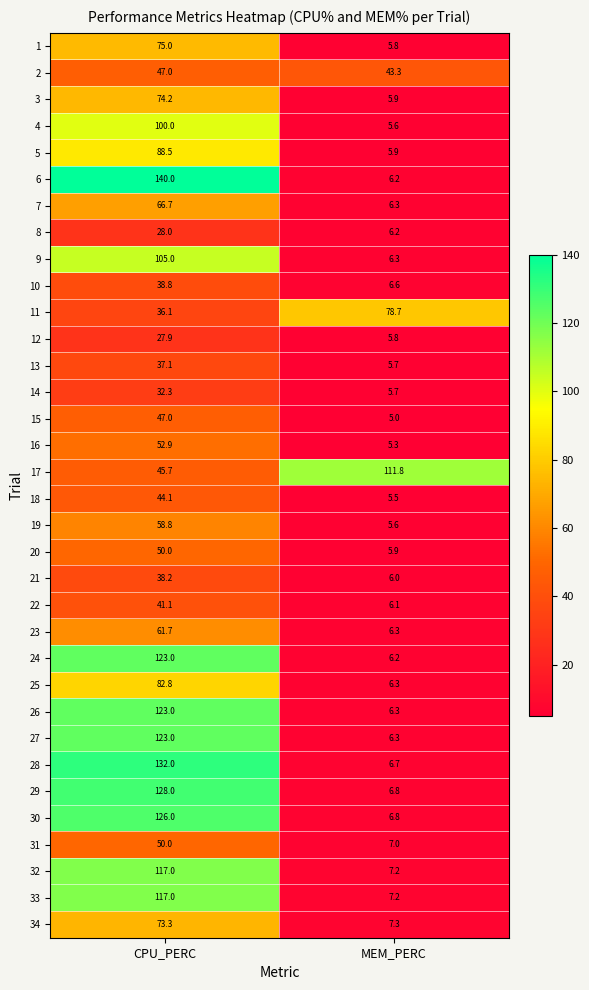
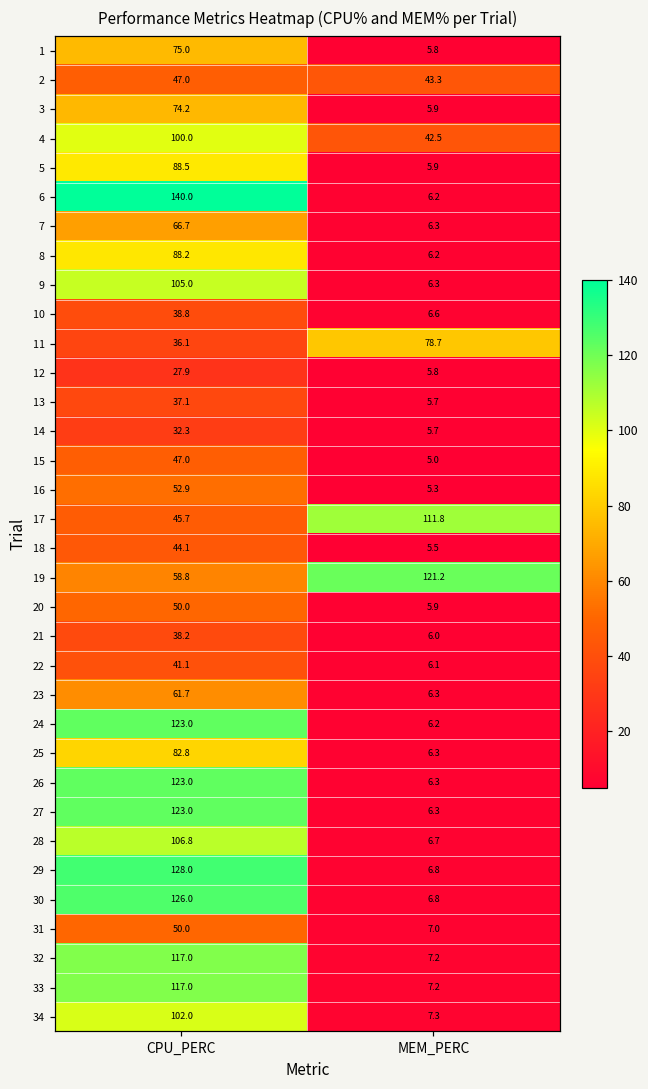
  {
    "1": {
      "CPU_PERC": 75.0,
      "MEM_PERC": 5.8
    },
    "2": {
      "CPU_PERC": 47.0,
      "MEM_PERC": 43.3
    },
    "3": {
      "CPU_PERC": 74.2,
      "MEM_PERC": 5.9
    },
    "4": {
      "CPU_PERC": 100.0,
-     "MEM_PERC": 5.6
+     "MEM_PERC": 42.5
    },
    "5": {
      "CPU_PERC": 88.5,
      "MEM_PERC": 5.9
    },
    "6": {
      "CPU_PERC": 140.0,
      "MEM_PERC": 6.2
    },
    "7": {
      "CPU_PERC": 66.7,
      "MEM_PERC": 6.3
    },
    "8": {
-     "CPU_PERC": 28.0,
+     "CPU_PERC": 88.2,
      "MEM_PERC": 6.2
    },
    "9": {
      "CPU_PERC": 105.0,
      "MEM_PERC": 6.3
    },
    "10": {
      "CPU_PERC": 38.8,
      "MEM_PERC": 6.6
    },
    "11": {
      "CPU_PERC": 36.1,
      "MEM_PERC": 78.7
    },
    "12": {
      "CPU_PERC": 27.9,
      "MEM_PERC": 5.8
    },
    "13": {
      "CPU_PERC": 37.1,
      "MEM_PERC": 5.7
    },
    "14": {
      "CPU_PERC": 32.3,
      "MEM_PERC": 5.7
    },
    "15": {
      "CPU_PERC": 47.0,
      "MEM_PERC": 5.0
    },
    "16": {
      "CPU_PERC": 52.9,
      "MEM_PERC": 5.3
    },
    "17": {
      "CPU_PERC": 45.7,
      "MEM_PERC": 111.8
    },
    "18": {
      "CPU_PERC": 44.1,
      "MEM_PERC": 5.5
    },
    "19": {
      "CPU_PERC": 58.8,
-     "MEM_PERC": 5.6
+     "MEM_PERC": 121.2
    },
    "20": {
      "CPU_PERC": 50.0,
      "MEM_PERC": 5.9
    },
    "21": {
      "CPU_PERC": 38.2,
      "MEM_PERC": 6.0
    },
    "22": {
      "CPU_PERC": 41.1,
      "MEM_PERC": 6.1
    },
    "23": {
      "CPU_PERC": 61.7,
      "MEM_PERC": 6.3
    },
    "24": {
      "CPU_PERC": 123.0,
      "MEM_PERC": 6.2
    },
    "25": {
      "CPU_PERC": 82.8,
      "MEM_PERC": 6.3
    },
    "26": {
      "CPU_PERC": 123.0,
      "MEM_PERC": 6.3
    },
    "27": {
      "CPU_PERC": 123.0,
      "MEM_PERC": 6.3
    },
    "28": {
-     "CPU_PERC": 132.0,
+     "CPU_PERC": 106.8,
      "MEM_PERC": 6.7
    },
    "29": {
      "CPU_PERC": 128.0,
      "MEM_PERC": 6.8
    },
    "30": {
      "CPU_PERC": 126.0,
      "MEM_PERC": 6.8
    },
    "31": {
      "CPU_PERC": 50.0,
      "MEM_PERC": 7.0
    },
    "32": {
      "CPU_PERC": 117.0,
      "MEM_PERC": 7.2
    },
    "33": {
      "CPU_PERC": 117.0,
      "MEM_PERC": 7.2
    },
    "34": {
-     "CPU_PERC": 73.3,
+     "CPU_PERC": 102.0,
      "MEM_PERC": 7.3
    }
  }
